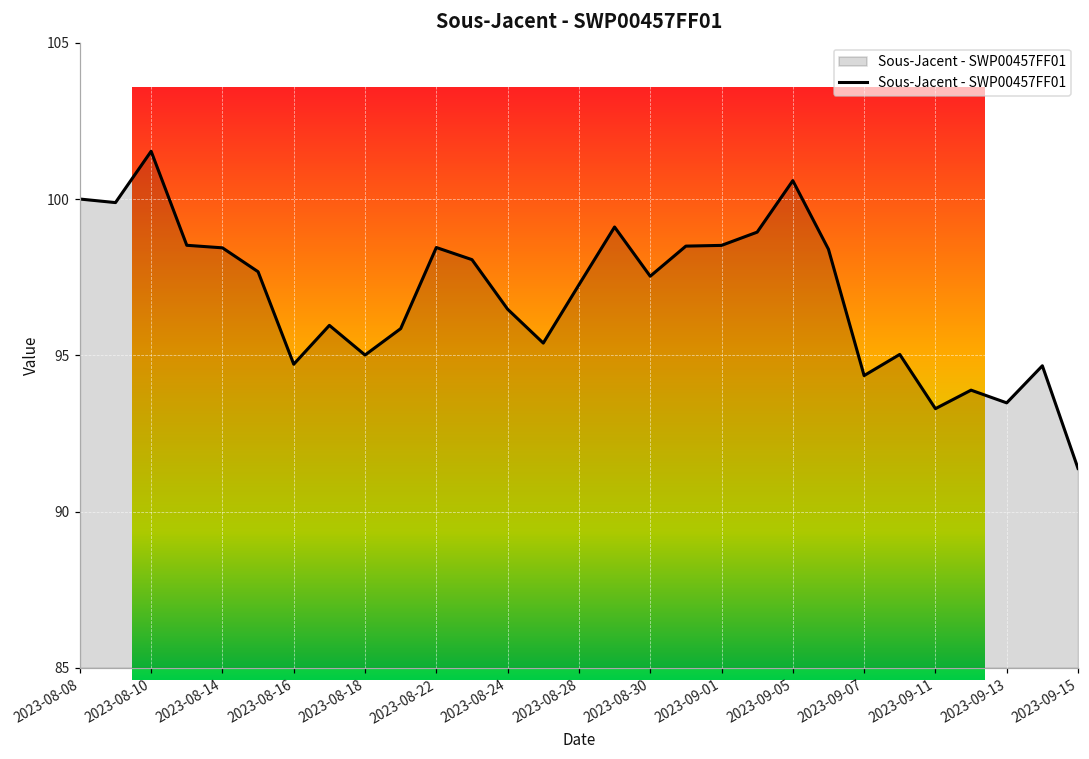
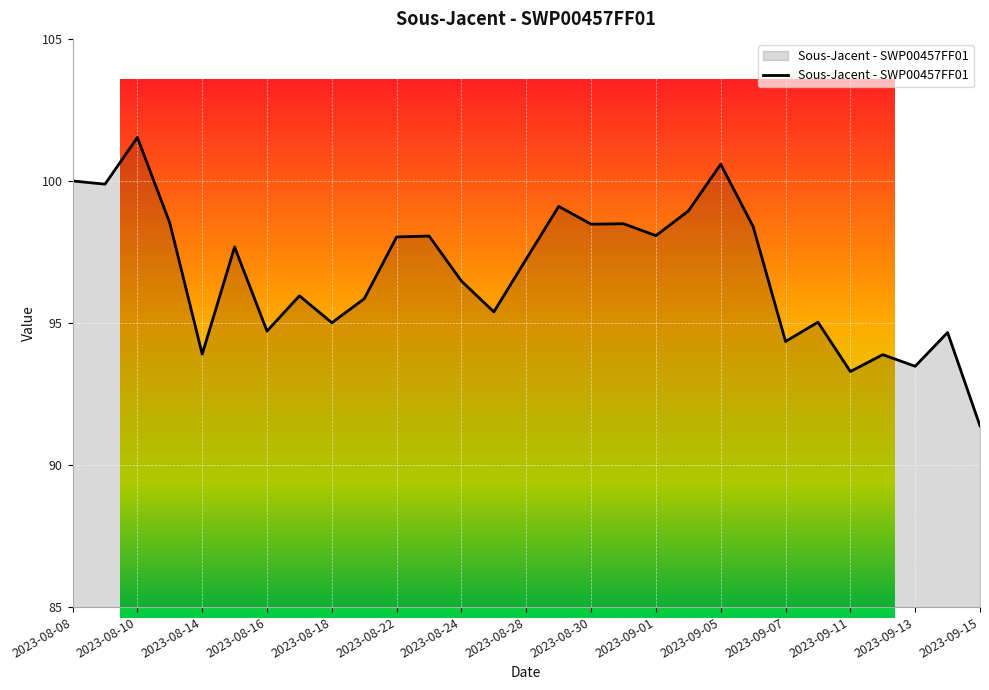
  {
    "2023-08-08": 100.0,
    "2023-08-10": 101.5,
-   "2023-08-14": 98.4,
+   "2023-08-14": 93.9,
    "2023-08-16": 94.7,
    "2023-08-18": 95.0,
-   "2023-08-22": 98.4,
+   "2023-08-22": 98.0,
    "2023-08-24": 96.5,
    "2023-08-28": 97.3,
-   "2023-08-30": 97.5,
-   "2023-09-01": 98.5,
+   "2023-08-30": 98.5,
+   "2023-09-01": 98.1,
    "2023-09-05": 100.6,
    "2023-09-07": 94.4,
    "2023-09-11": 93.3,
    "2023-09-13": 93.5,
    "2023-09-15": 91.4
  }
